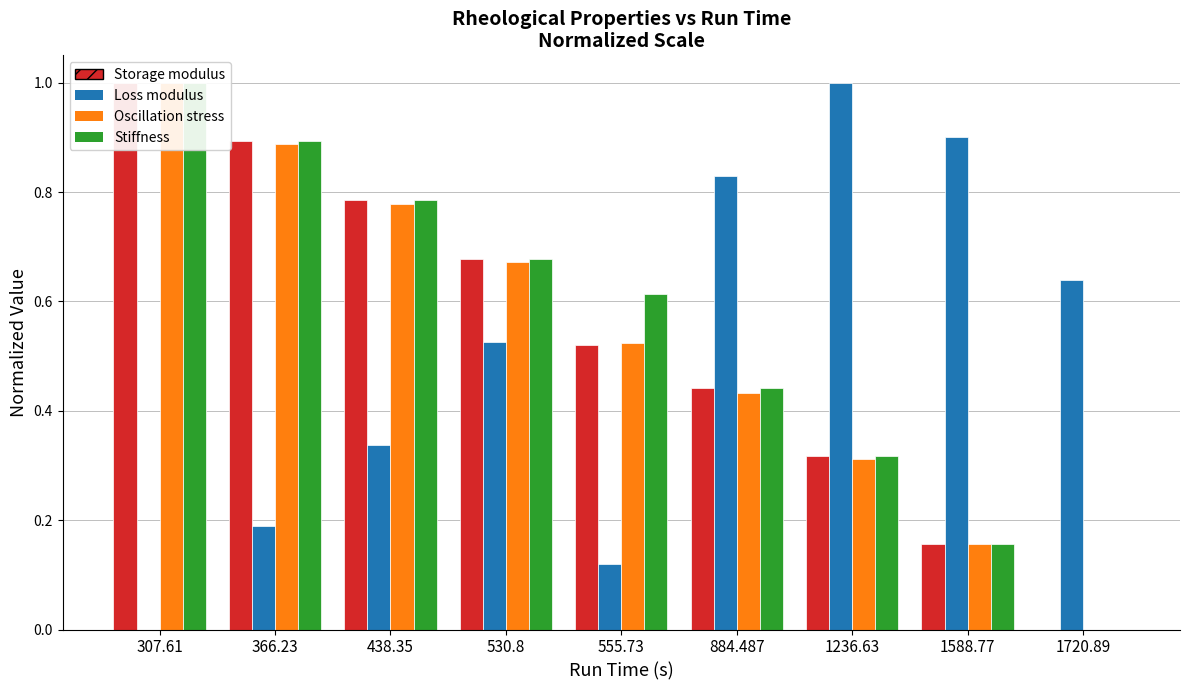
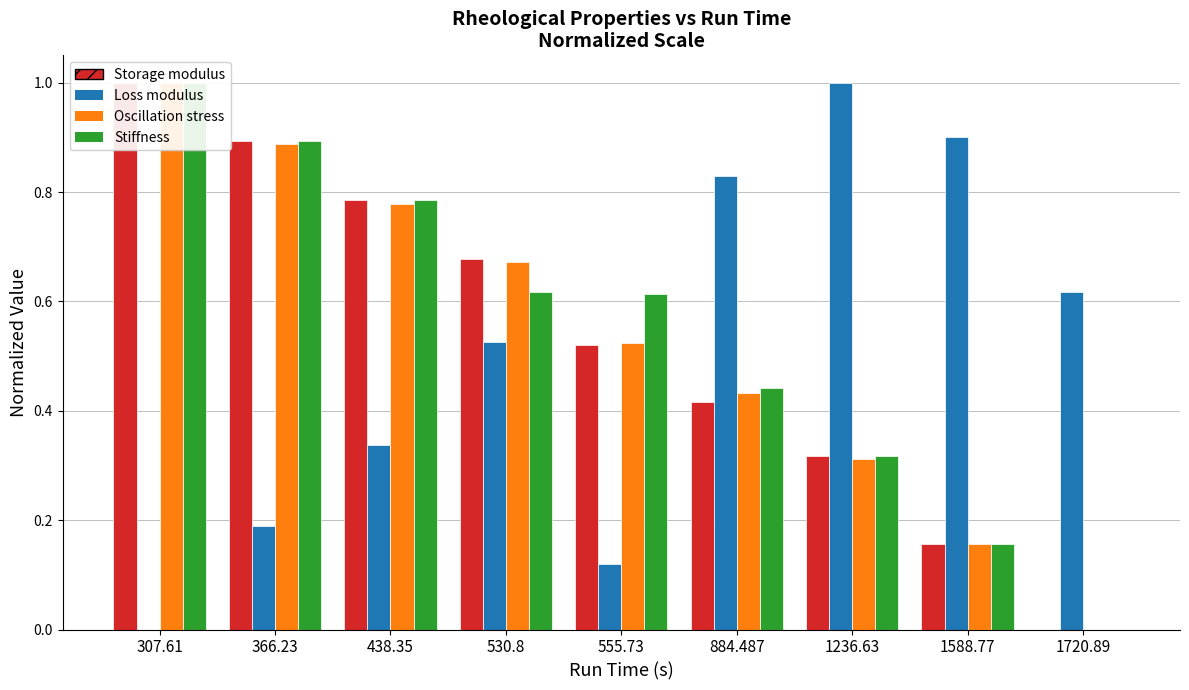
  {
    "Storage modulus": {
      "366.23": 0.89,
      "438.35": 0.79,
      "530.8": 0.68,
      "555.73": 0.52,
-     "884.487": 0.44,
+     "884.487": 0.42,
      "1236.63": 0.32,
      "1588.77": 0.16,
      "1720.89": 0.00
    },
    "Loss modulus": {
      "307.61": 0.00,
      "366.23": 0.19,
      "438.35": 0.34,
      "530.8": 0.53,
      "555.73": 0.12,
      "884.487": 0.83,
      "1236.63": 1.00,
      "1588.77": 0.90,
-     "1720.89": 0.64
+     "1720.89": 0.62
    },
    "Oscillation stress": {
      "366.23": 0.89,
      "438.35": 0.78,
      "530.8": 0.67,
      "555.73": 0.52,
      "884.487": 0.43,
      "1236.63": 0.31,
      "1588.77": 0.16,
      "1720.89": 0.00
    },
    "Stiffness": {
      "366.23": 0.89,
      "438.35": 0.79,
-     "530.8": 0.68,
+     "530.8": 0.62,
      "555.73": 0.61,
      "884.487": 0.44,
      "1236.63": 0.32,
      "1588.77": 0.16,
      "1720.89": 0.00
    }
  }
